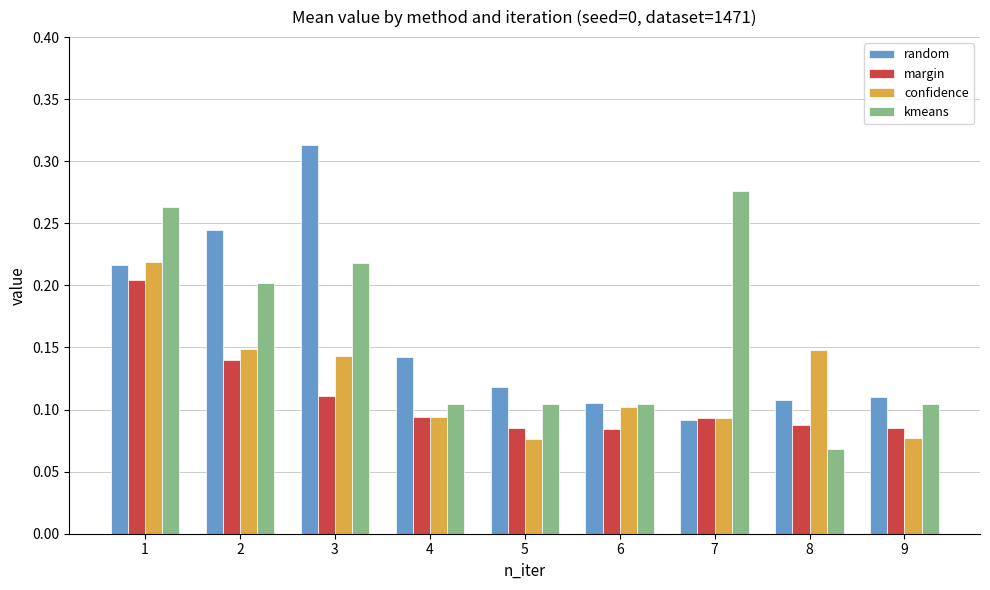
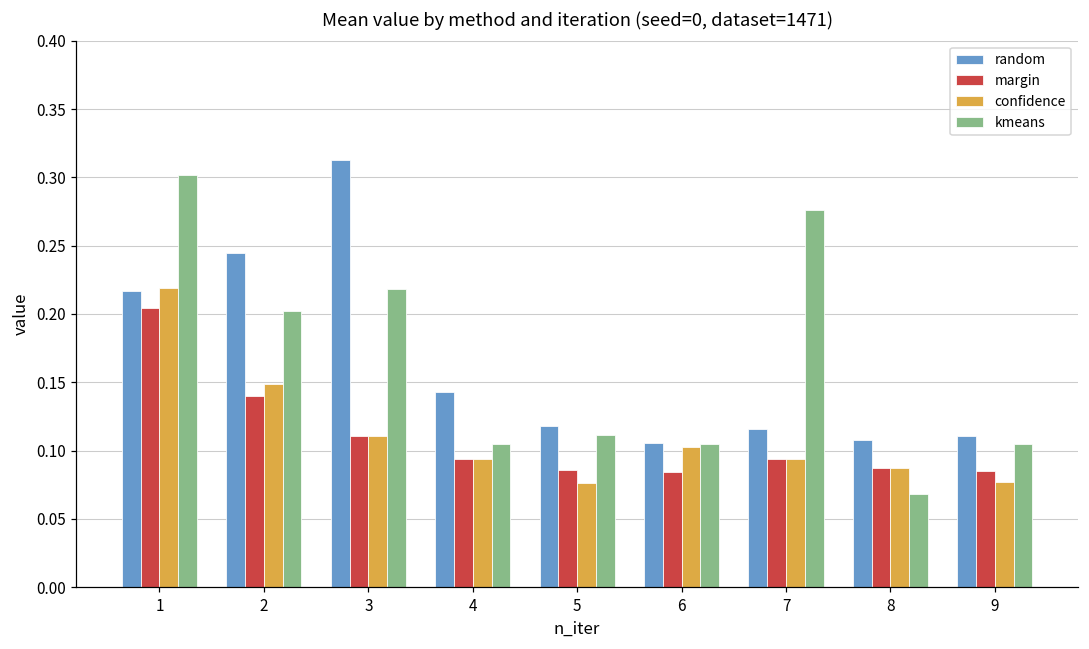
  {
    "random": {
      "1": 0.217,
      "2": 0.244,
      "3": 0.313,
      "4": 0.143,
      "5": 0.118,
      "6": 0.105,
-     "7": 0.091,
+     "7": 0.116,
      "8": 0.108,
      "9": 0.110
    },
    "margin": {
      "1": 0.204,
      "2": 0.140,
      "3": 0.111,
      "4": 0.094,
      "5": 0.085,
      "6": 0.084,
      "7": 0.093,
      "8": 0.087,
      "9": 0.085
    },
    "confidence": {
      "1": 0.219,
      "2": 0.148,
-     "3": 0.144,
+     "3": 0.111,
      "4": 0.094,
      "5": 0.076,
      "6": 0.102,
      "7": 0.093,
-     "8": 0.148,
+     "8": 0.087,
      "9": 0.077
    },
    "kmeans": {
-     "1": 0.263,
+     "1": 0.302,
      "2": 0.202,
      "3": 0.218,
      "4": 0.105,
-     "5": 0.105,
+     "5": 0.112,
      "6": 0.105,
      "7": 0.276,
      "8": 0.068,
      "9": 0.105
    }
  }
